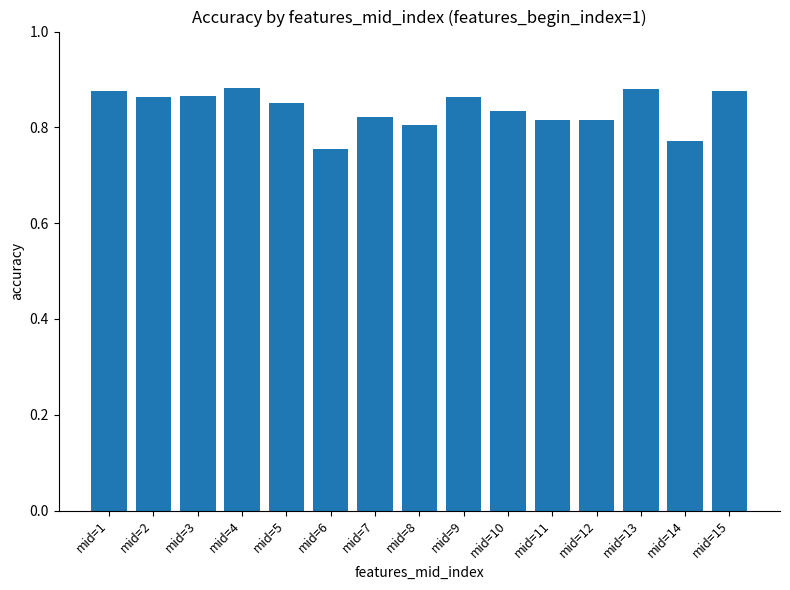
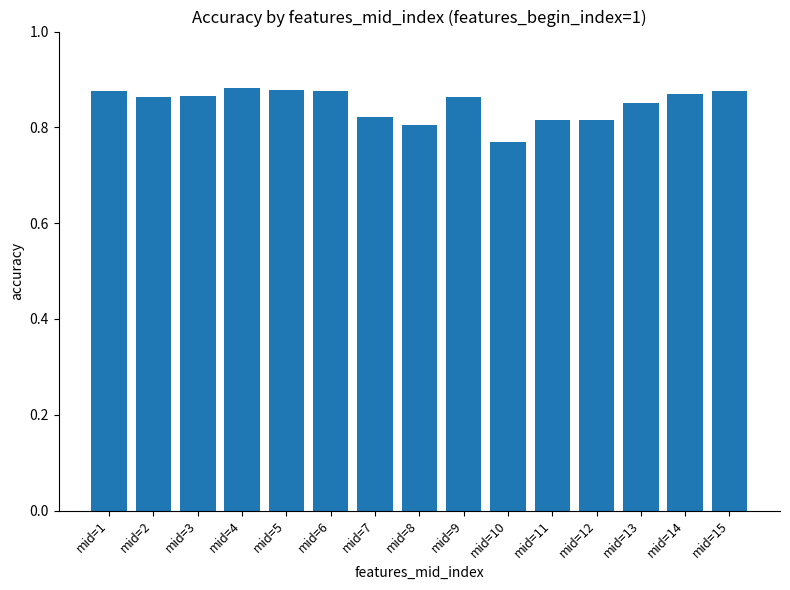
  {
    "mid=1": 0.88,
    "mid=2": 0.86,
    "mid=3": 0.87,
    "mid=4": 0.88,
-   "mid=5": 0.85,
-   "mid=6": 0.76,
+   "mid=5": 0.88,
+   "mid=6": 0.88,
    "mid=7": 0.82,
    "mid=8": 0.80,
    "mid=9": 0.86,
-   "mid=10": 0.83,
+   "mid=10": 0.77,
    "mid=11": 0.82,
    "mid=12": 0.81,
-   "mid=13": 0.88,
-   "mid=14": 0.77,
+   "mid=13": 0.85,
+   "mid=14": 0.87,
    "mid=15": 0.88
  }
